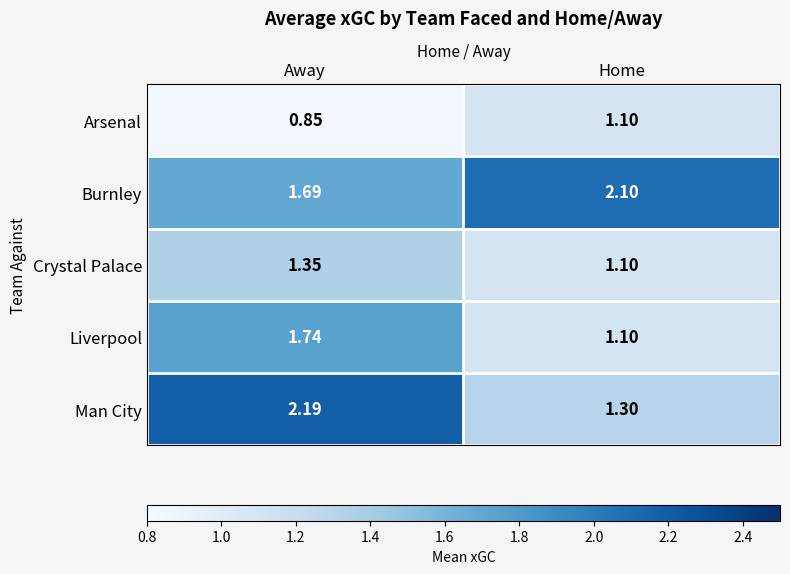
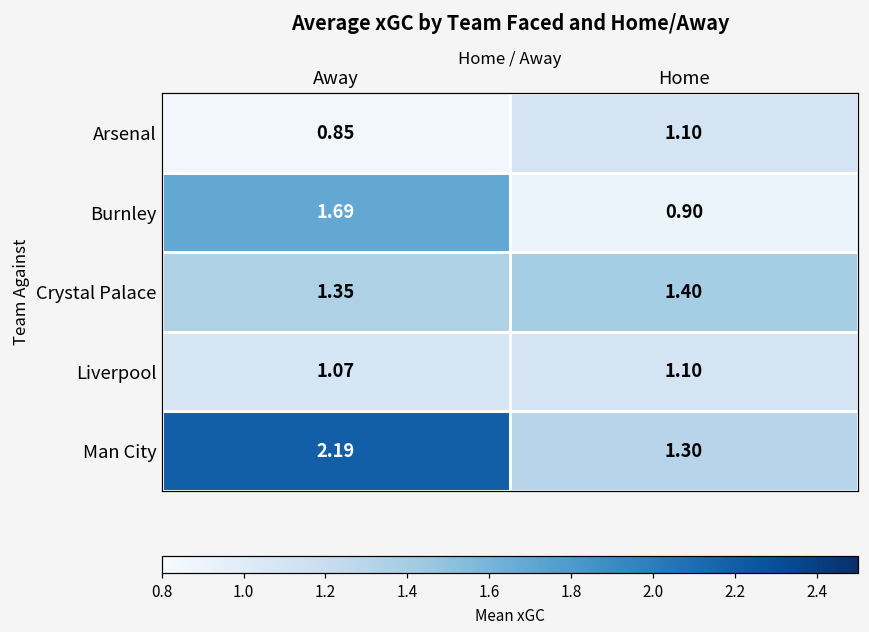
  {
    "Arsenal": {
      "Away": 0.85,
      "Home": 1.10
    },
    "Burnley": {
      "Away": 1.69,
-     "Home": 2.10
+     "Home": 0.90
    },
    "Crystal Palace": {
      "Away": 1.35,
-     "Home": 1.10
+     "Home": 1.40
    },
    "Liverpool": {
-     "Away": 1.74,
+     "Away": 1.07,
      "Home": 1.10
    },
    "Man City": {
      "Away": 2.19,
      "Home": 1.30
    }
  }
